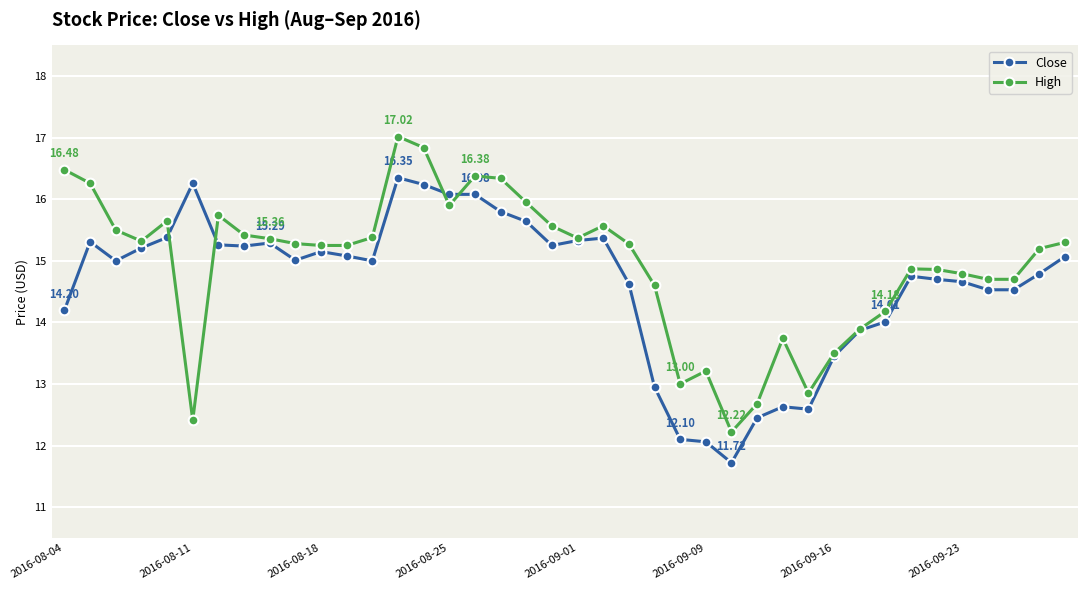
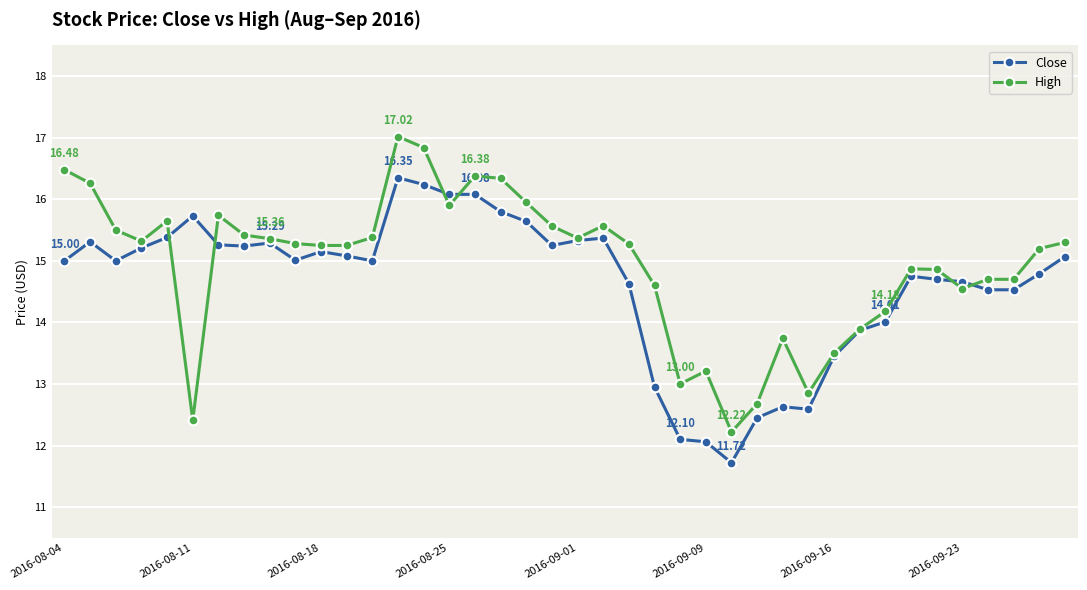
  {
    "Close": {
-     "2016-08-04": 14.20,
-     "2016-08-11": 16.3
+     "2016-08-04": 15.00,
+     "2016-08-11": 15.7
    },
    "High": {
      "2016-08-11": 12.4,
      "2016-08-18": 15.3,
      "2016-08-25": 15.9,
      "2016-09-09": 13.2,
      "2016-09-16": 13.5,
-     "2016-09-23": 14.8
+     "2016-09-23": 14.6
    }
  }
